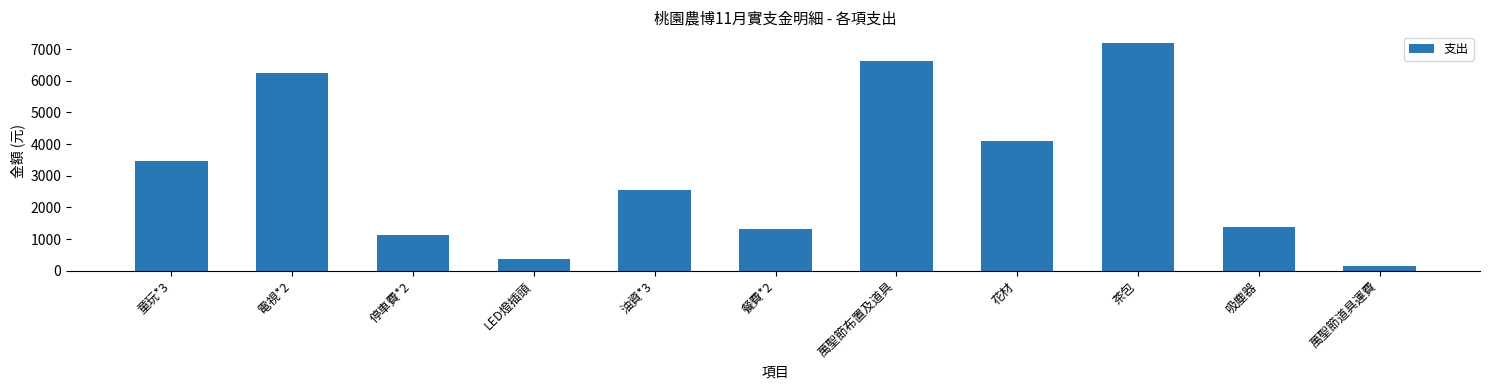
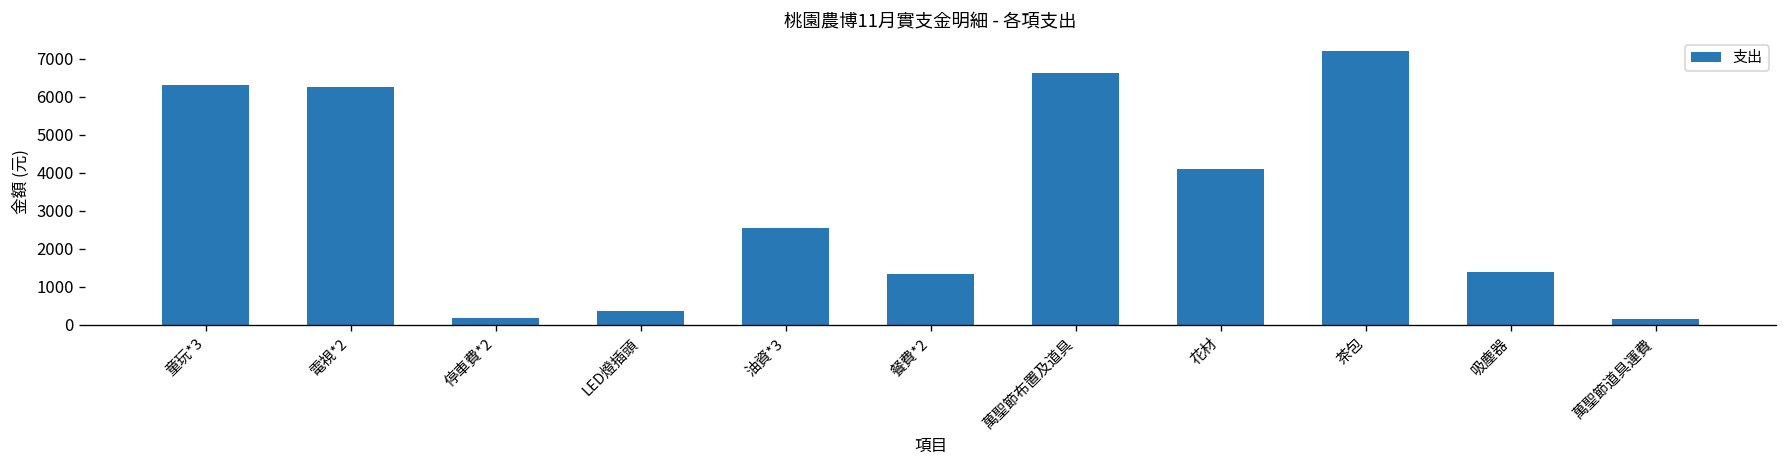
  {
-   "童玩*3": 3500,
+   "童玩*3": 6300,
    "電視*2": 6300,
-   "停車費*2": 1100,
+   "停車費*2": 200,
    "LED燈插頭": 400,
    "油資*3": 2600,
    "餐費*2": 1300,
    "萬聖節布置及道具": 6600,
    "花材": 4100,
    "茶包": 7200,
    "吸塵器": 1400,
    "萬聖節道具運費": 200
  }
